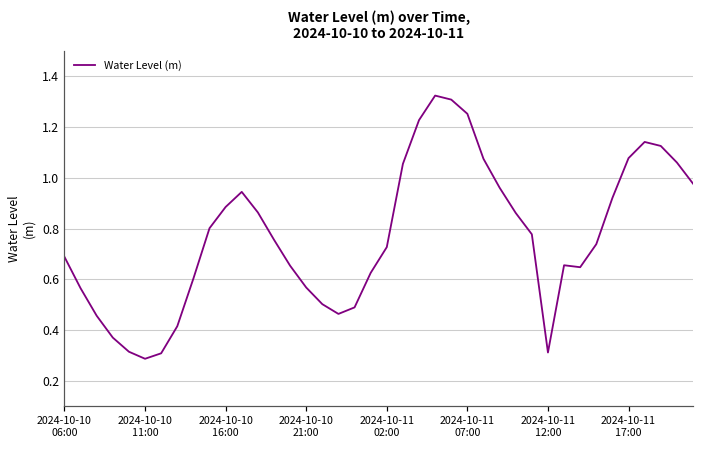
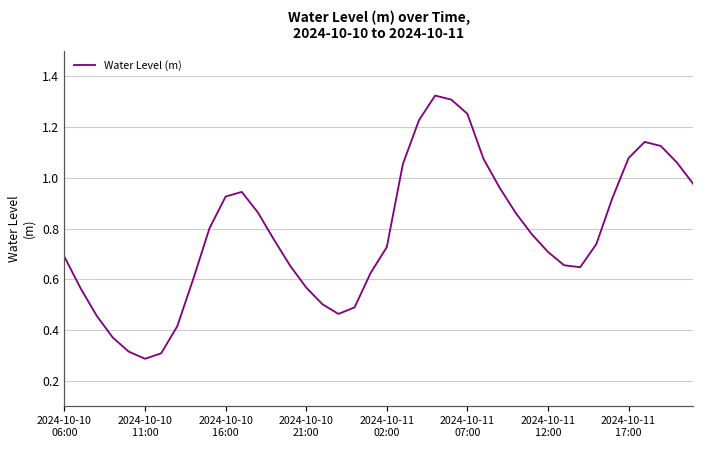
  {
    "2024-10-10 06:00": 0.69,
    "2024-10-10 11:00": 0.29,
-   "2024-10-10 16:00": 0.88,
+   "2024-10-10 16:00": 0.93,
    "2024-10-10 21:00": 0.57,
    "2024-10-11 02:00": 0.73,
    "2024-10-11 07:00": 1.25,
-   "2024-10-11 12:00": 0.31,
+   "2024-10-11 12:00": 0.71,
    "2024-10-11 17:00": 1.08
  }
